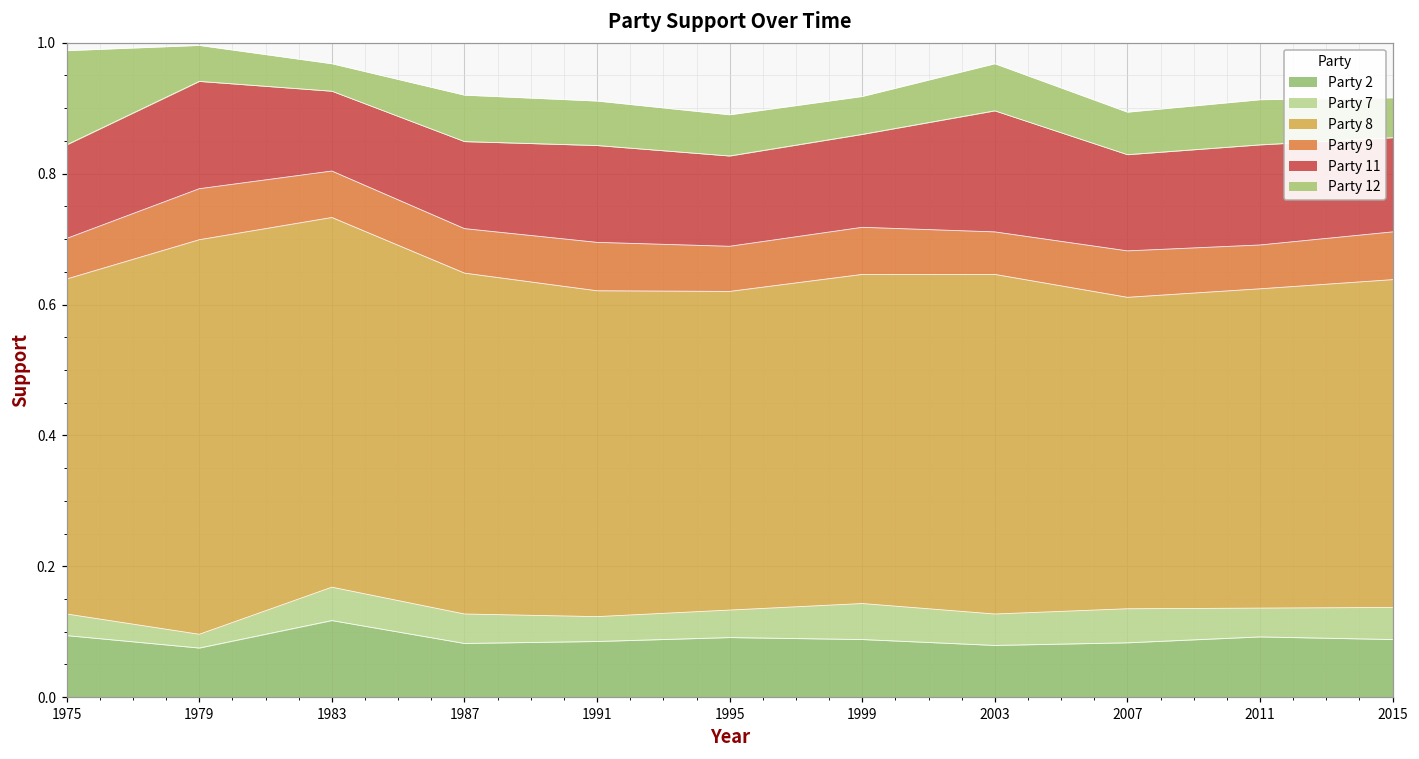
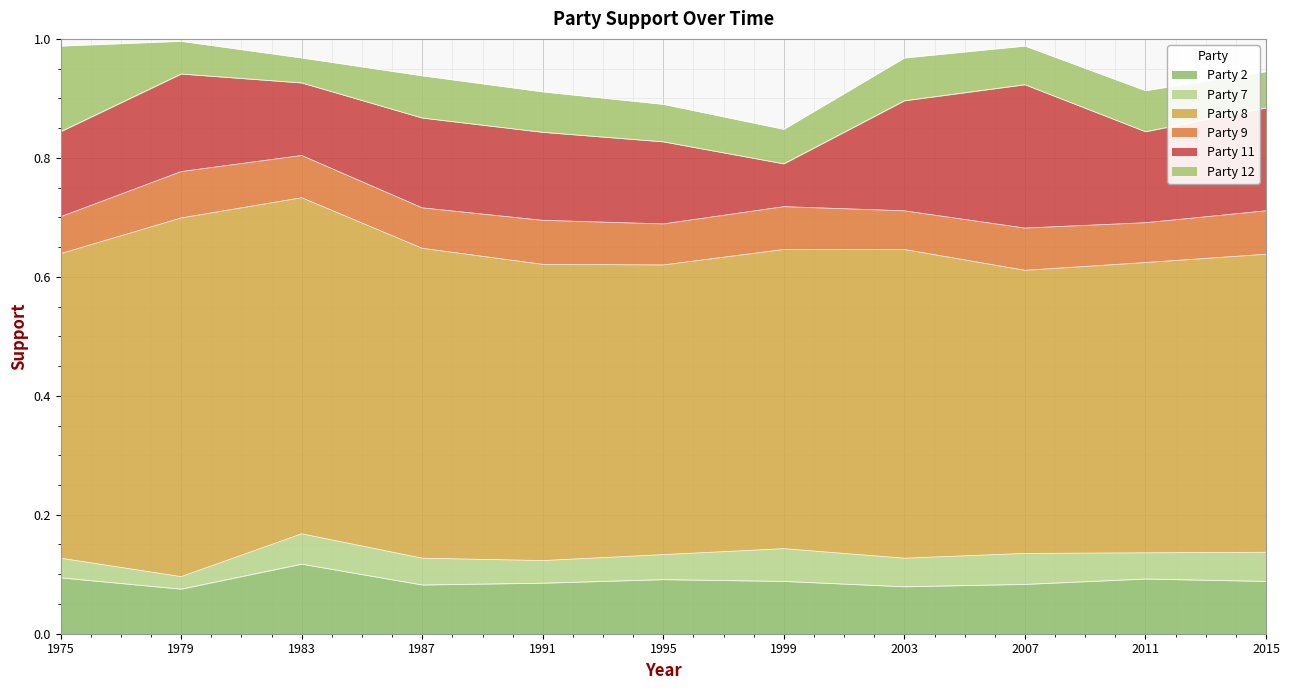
  {
    "Party 11": {
      "1975": 0.14,
      "1979": 0.16,
      "1983": 0.12,
-     "1987": 0.13,
+     "1987": 0.15,
      "1991": 0.15,
      "1995": 0.14,
-     "1999": 0.14,
+     "1999": 0.07,
      "2003": 0.19,
-     "2007": 0.15,
+     "2007": 0.24,
      "2011": 0.15,
-     "2015": 0.14
+     "2015": 0.17
    }
  }
